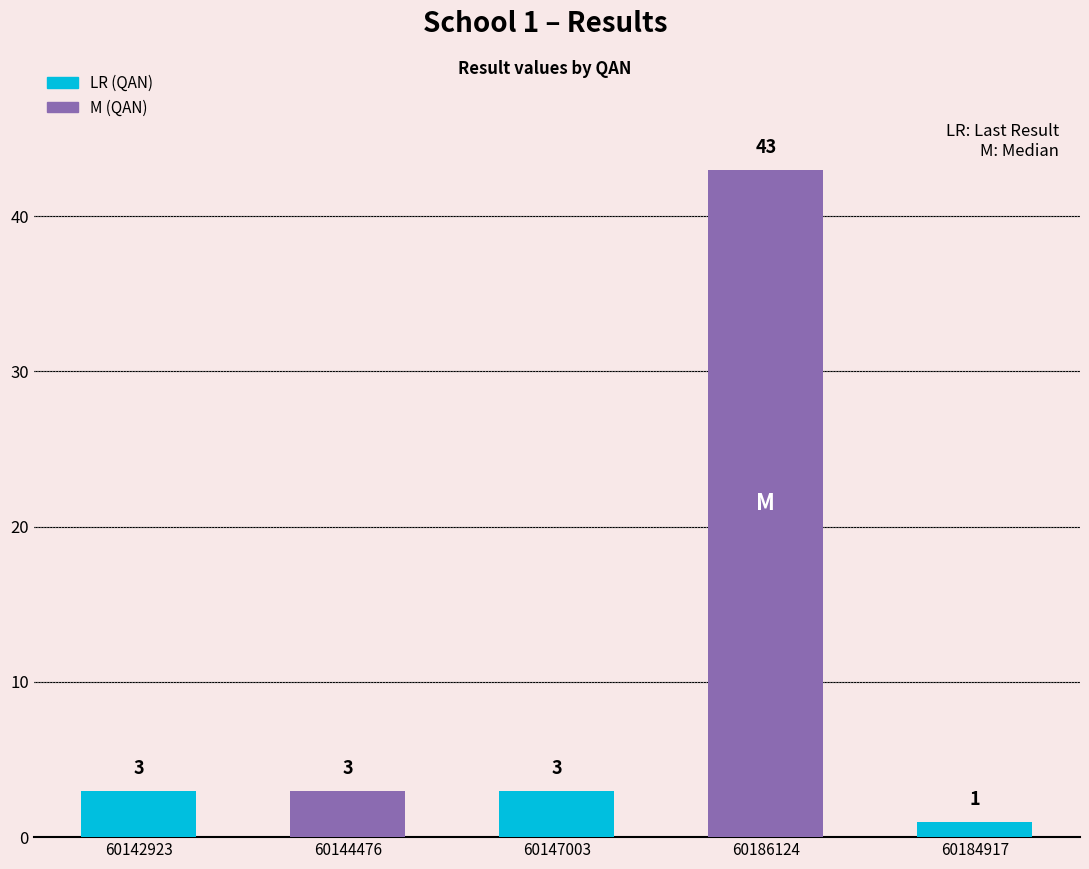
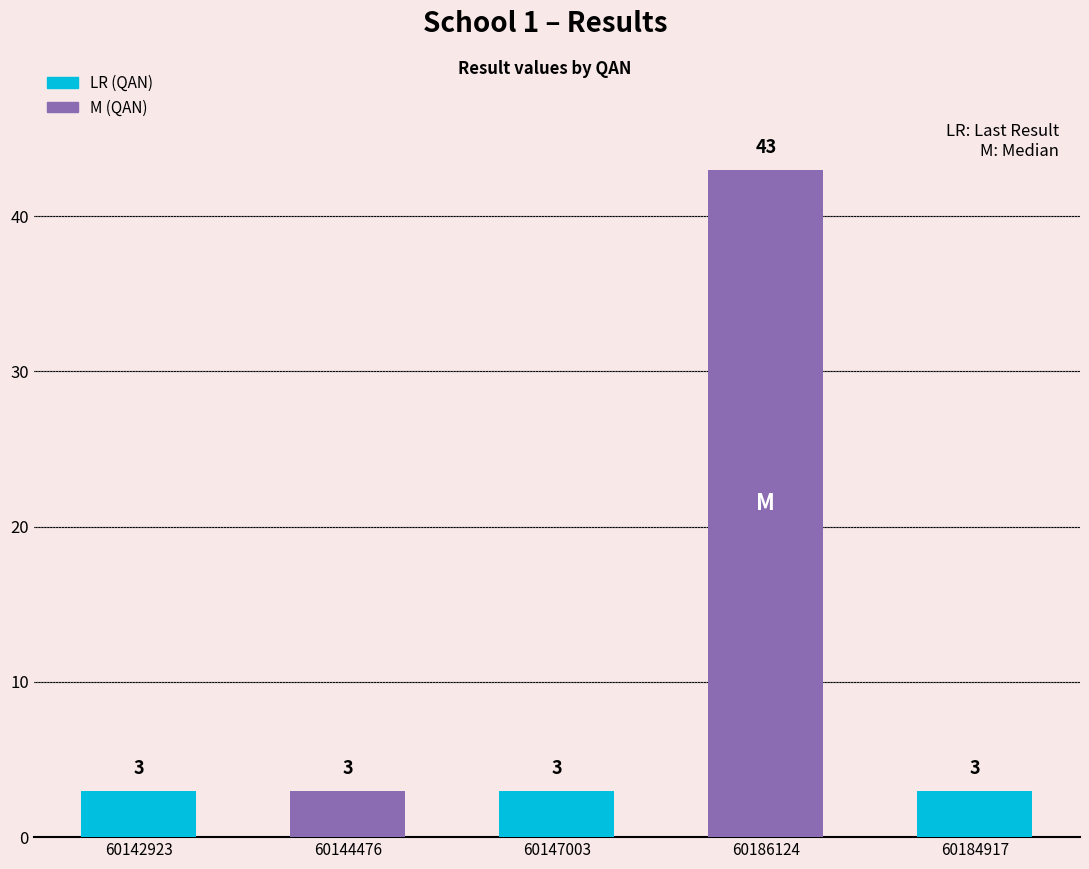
  {
    "60142923": 3,
    "60144476": 3,
    "60147003": 3,
    "60186124": 43,
-   "60184917": 1
+   "60184917": 3
  }
